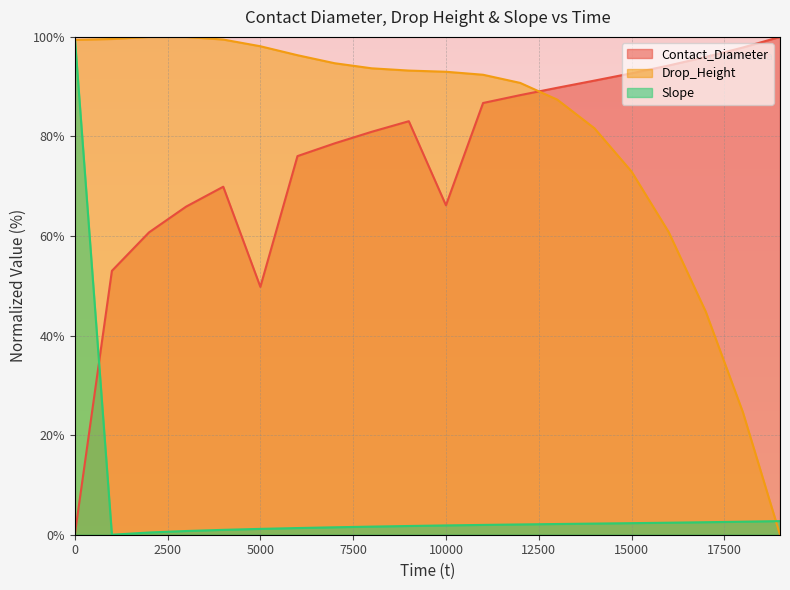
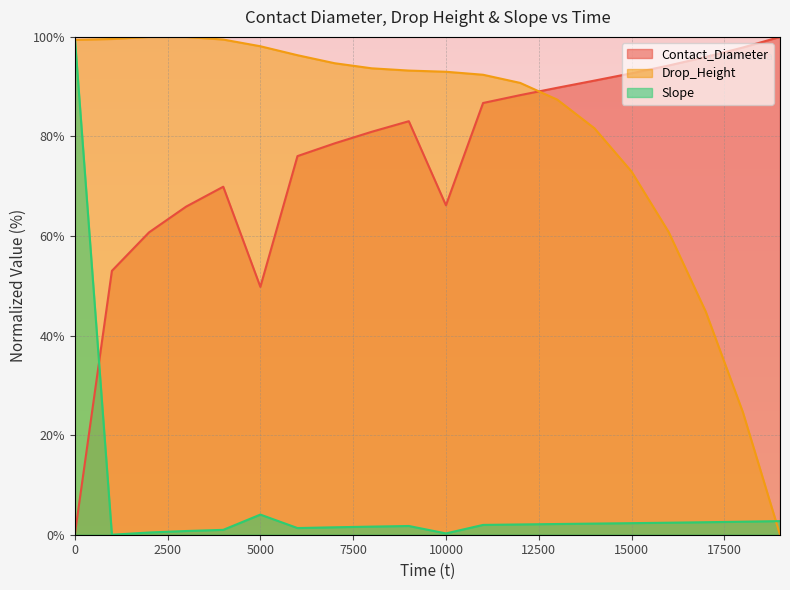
  {
    "Contact_Diameter": {
      "0": "0%",
      "5000": "50%",
      "10000": "66%"
    },
    "Drop_Height": {
      "0": "99%",
      "5000": "98%",
      "10000": "93%",
      "15000": "73%"
    },
    "Slope": {
      "0": "100%",
-     "5000": "1%",
-     "10000": "2%",
+     "5000": "4%",
+     "10000": "0%",
      "15000": "2%"
    }
  }
